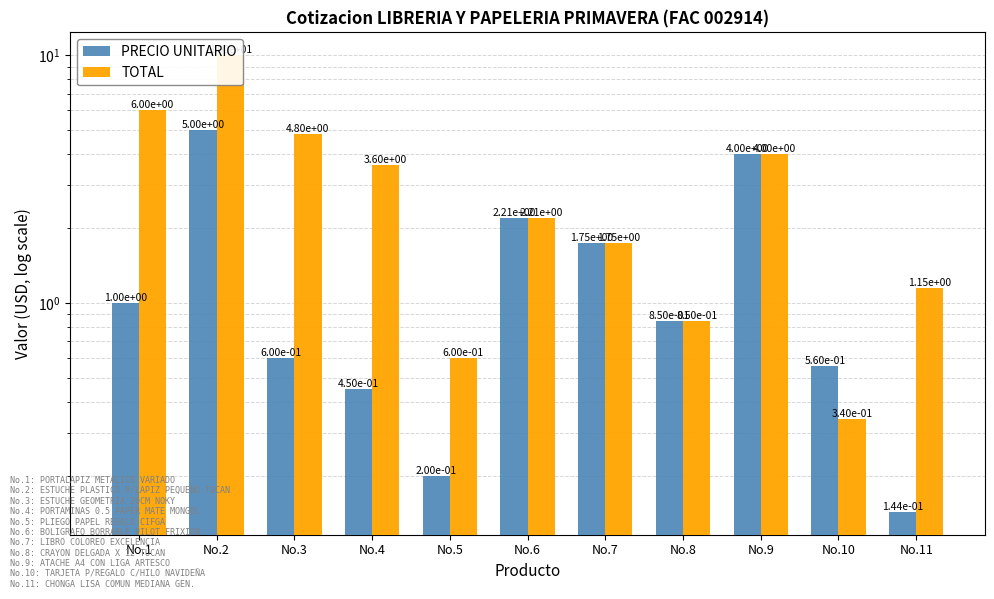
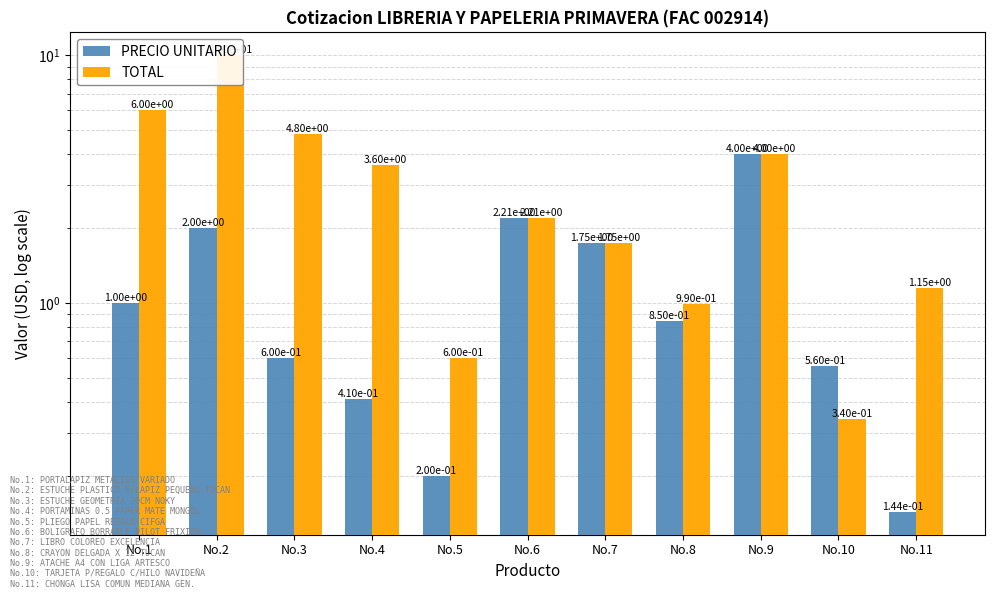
  {
    "PRECIO UNITARIO": {
      "No.1": "1.00e+00",
-     "No.2": "5.00e+00",
+     "No.2": "2.00e+00",
      "No.3": "6.00e-01",
-     "No.4": "4.50e-01",
+     "No.4": "4.10e-01",
      "No.5": "2.00e-01",
      "No.10": "5.60e-01",
      "No.11": "1.44e-01"
    },
    "TOTAL": {
      "No.1": "6.00e+00",
      "No.3": "4.80e+00",
      "No.4": "3.60e+00",
      "No.5": "6.00e-01",
-     "No.8": "8.50e-01",
+     "No.8": "9.90e-01",
      "No.10": "3.40e-01",
      "No.11": "1.15e+00"
    }
  }
